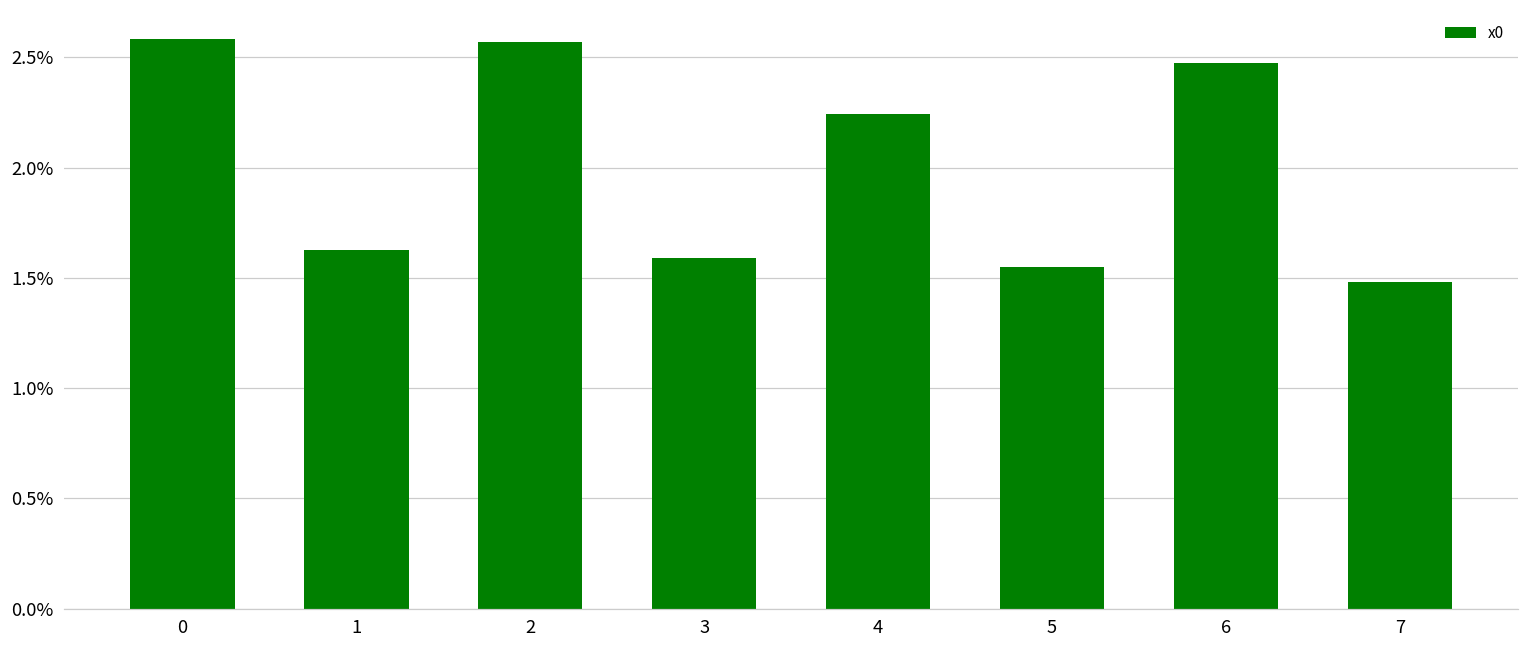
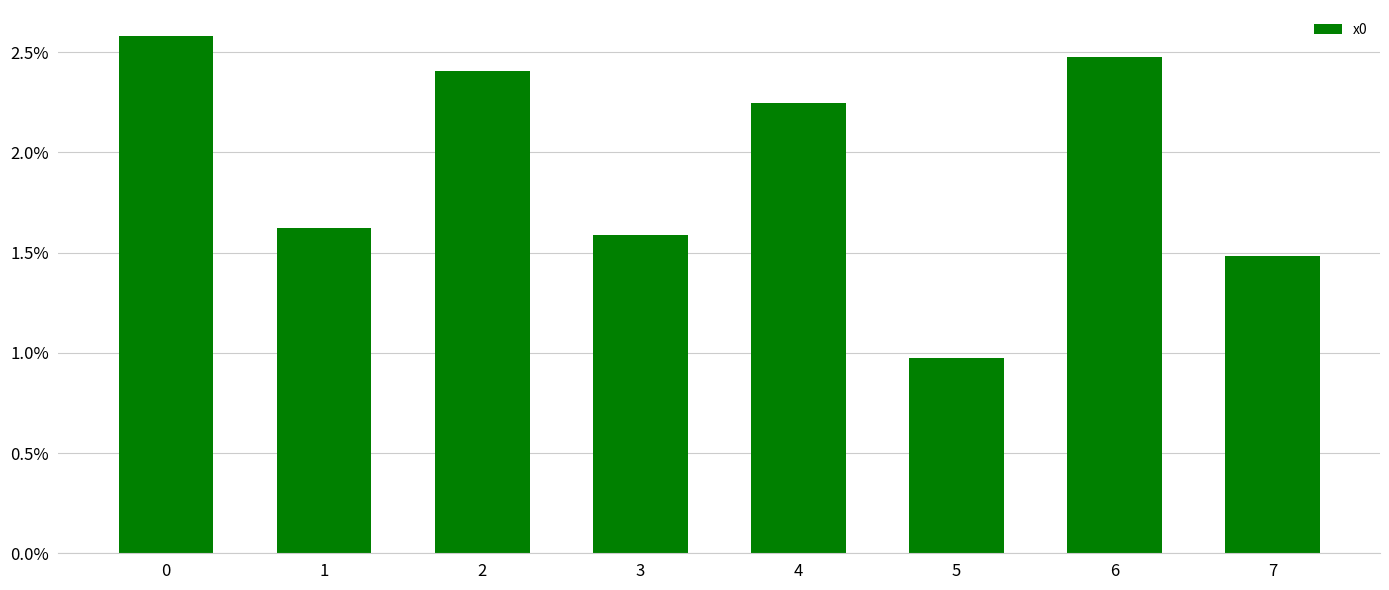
  {
    "0": "2.58%",
    "1": "1.63%",
-   "2": "2.57%",
+   "2": "2.40%",
    "3": "1.59%",
    "4": "2.24%",
-   "5": "1.55%",
+   "5": "0.97%",
    "6": "2.48%",
    "7": "1.48%"
  }
